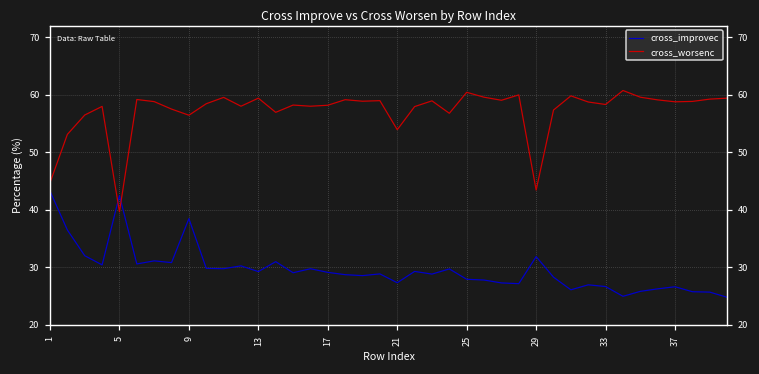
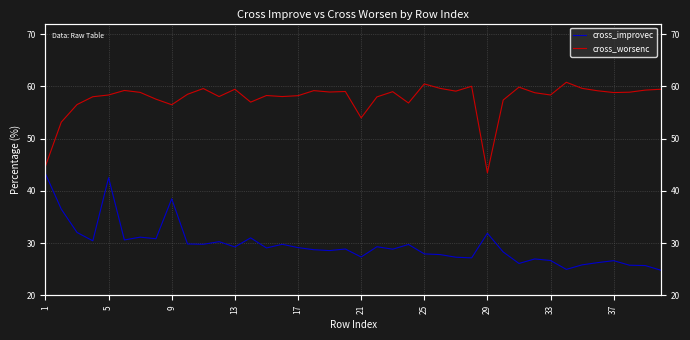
  {
    "cross_improvec": {
      "1": 43,
      "5": 43,
      "9": 38,
      "13": 29,
      "17": 29,
      "21": 27,
      "25": 28,
      "29": 32,
      "33": 27,
      "37": 27
    },
    "cross_worsenc": {
      "1": 45,
-     "5": 40,
+     "5": 58,
      "9": 56,
      "13": 59,
      "17": 58,
      "21": 54,
      "25": 60,
      "29": 43,
      "33": 58,
      "37": 59
    }
  }
